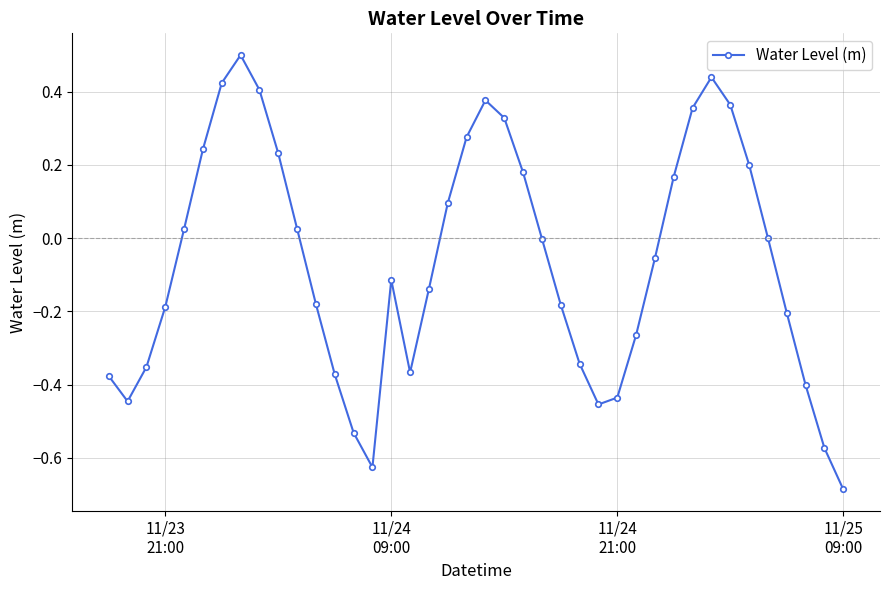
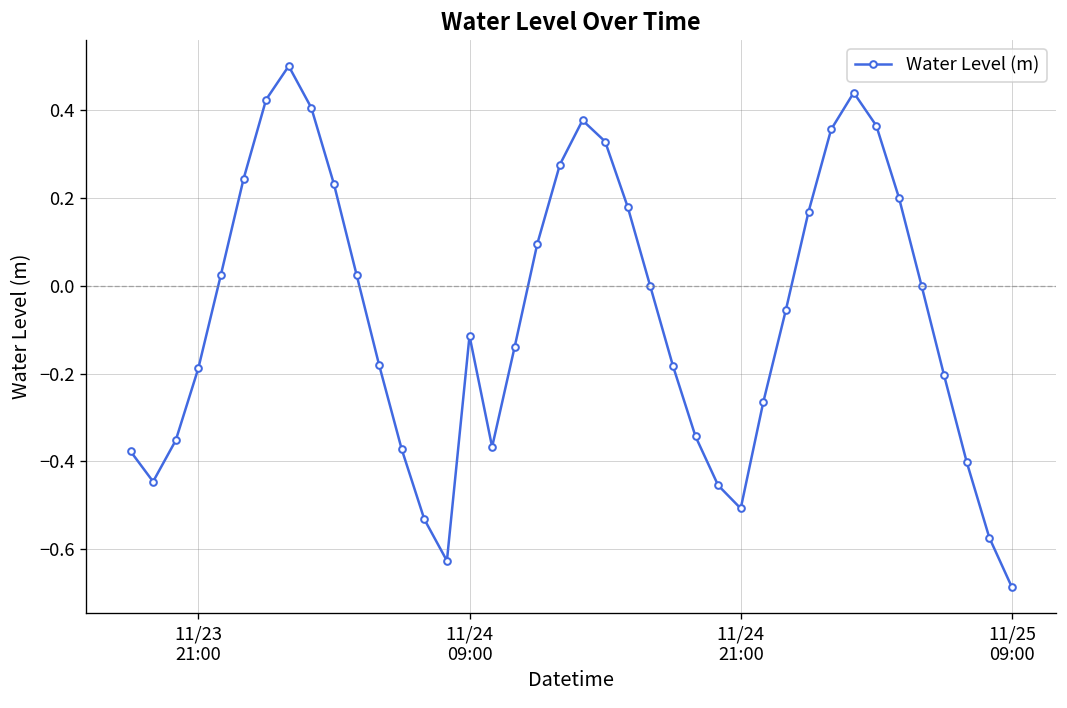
  {
    "11/23 21:00": -0.19,
    "11/24 09:00": -0.11,
-   "11/24 21:00": -0.44,
+   "11/24 21:00": -0.51,
    "11/25 09:00": -0.69
  }
